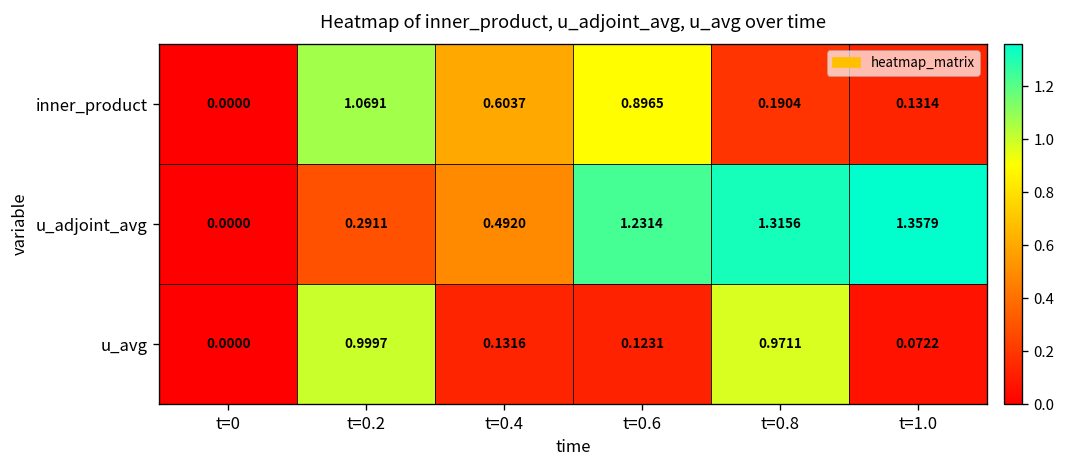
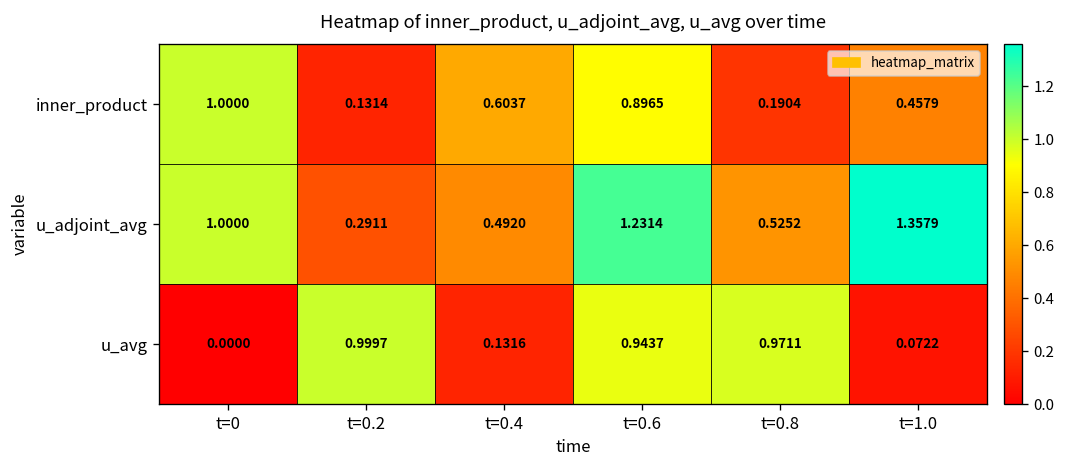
  {
    "inner_product": {
-     "t=0": 0.0000,
-     "t=0.2": 1.0691,
+     "t=0": 1.0000,
+     "t=0.2": 0.1314,
      "t=0.4": 0.6037,
      "t=0.6": 0.8965,
      "t=0.8": 0.1904,
-     "t=1.0": 0.1314
+     "t=1.0": 0.4579
    },
    "u_adjoint_avg": {
-     "t=0": 0.0000,
+     "t=0": 1.0000,
      "t=0.2": 0.2911,
      "t=0.4": 0.4920,
      "t=0.6": 1.2314,
-     "t=0.8": 1.3156,
+     "t=0.8": 0.5252,
      "t=1.0": 1.3579
    },
    "u_avg": {
      "t=0": 0.0000,
      "t=0.2": 0.9997,
      "t=0.4": 0.1316,
-     "t=0.6": 0.1231,
+     "t=0.6": 0.9437,
      "t=0.8": 0.9711,
      "t=1.0": 0.0722
    }
  }
